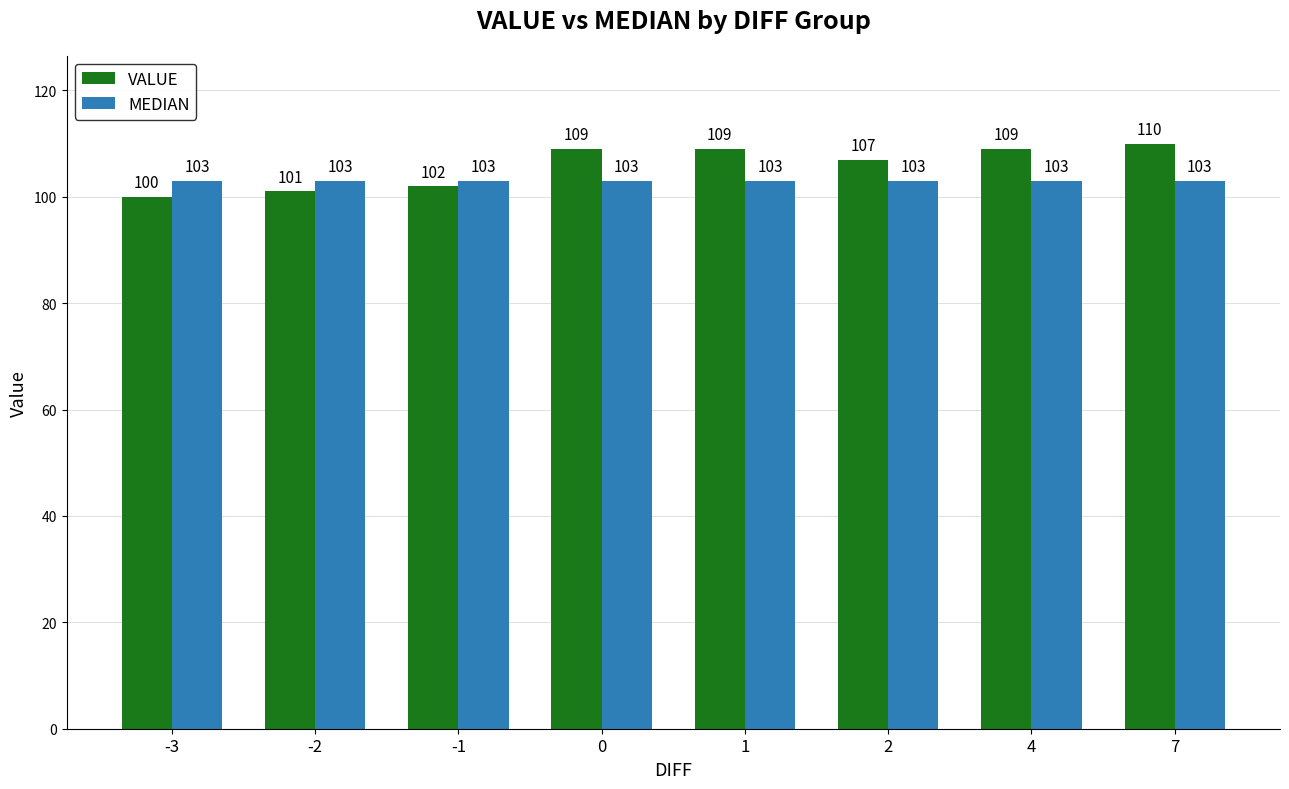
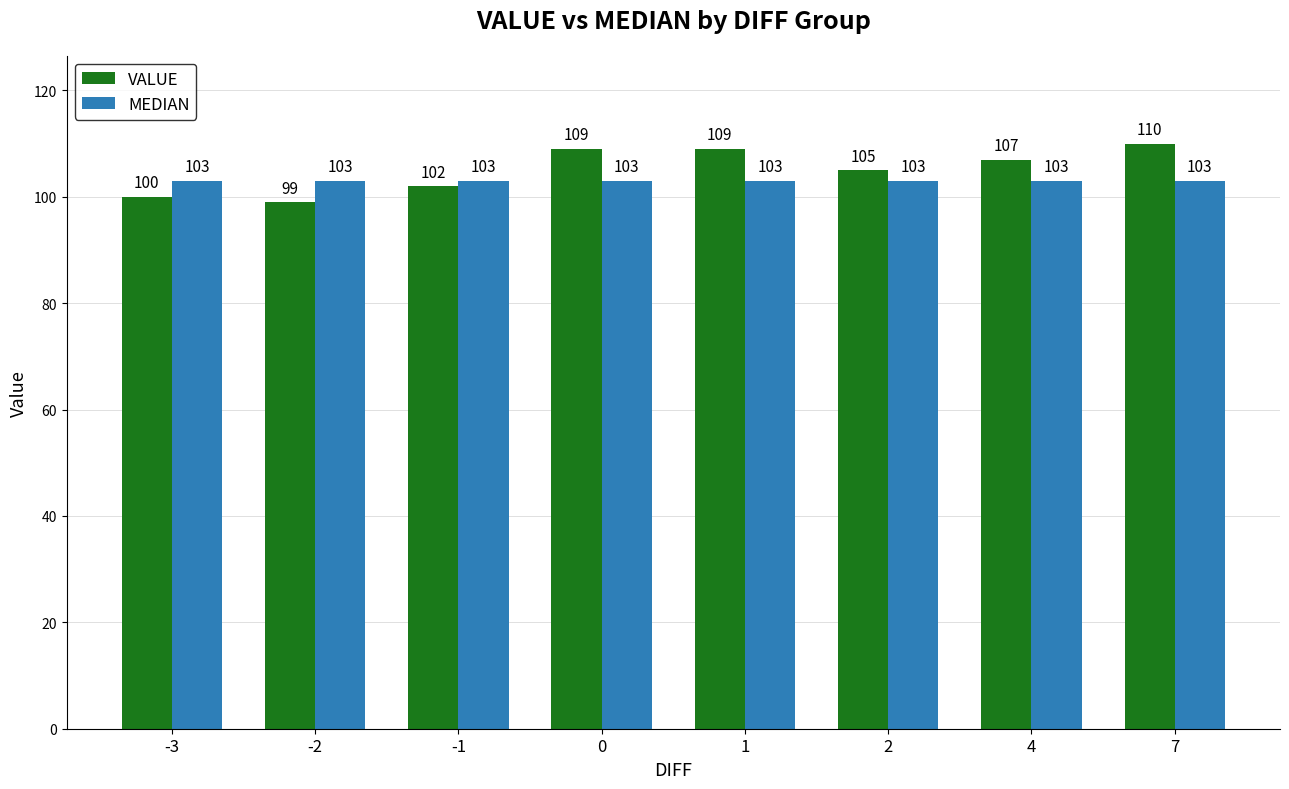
  {
    "VALUE": {
      "-3": 100,
-     "-2": 101,
+     "-2": 99,
      "-1": 102,
      "0": 109,
      "1": 109,
-     "2": 107,
-     "4": 109,
+     "2": 105,
+     "4": 107,
      "7": 110
    },
    "MEDIAN": {
      "-3": 103,
      "-2": 103,
      "-1": 103,
      "0": 103,
      "1": 103,
      "2": 103,
      "4": 103,
      "7": 103
    }
  }
